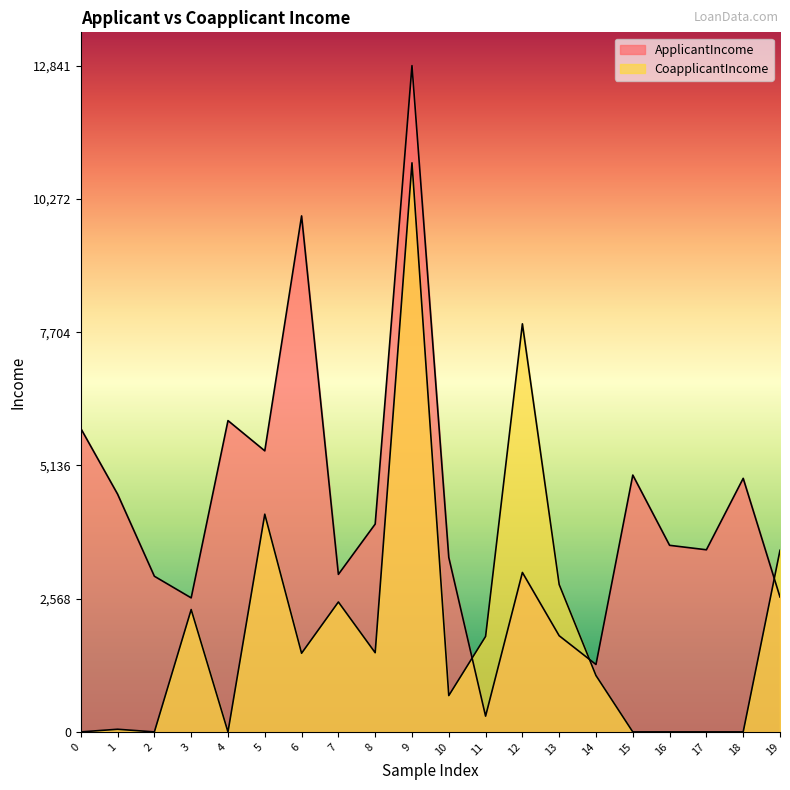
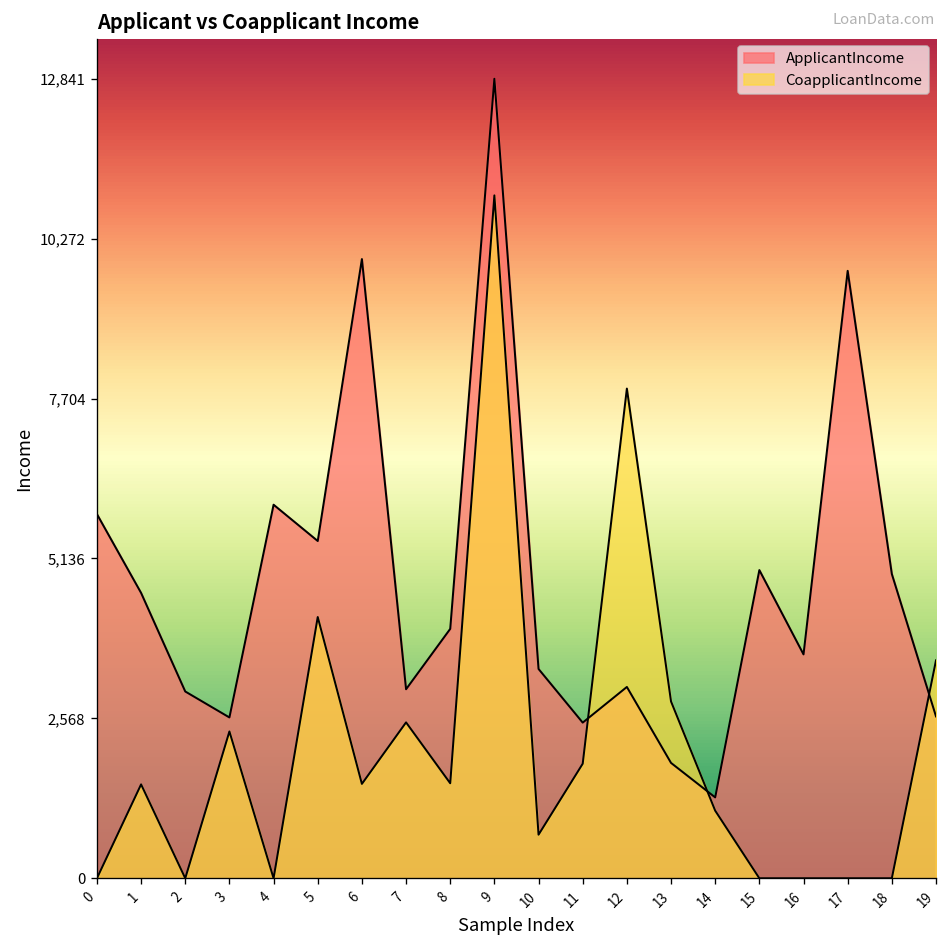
  {
    "ApplicantIncome": {
      "0": "5,800",
      "1": "4,600",
      "2": "3,000",
      "3": "2,600",
      "4": "6,000",
      "5": "5,400",
      "6": "9,900",
      "7": "3,000",
      "8": "4,000",
      "9": "12,800",
      "10": "3,400",
-     "11": "300",
+     "11": "2,500",
      "12": "3,100",
      "13": "1,900",
      "14": "1,300",
      "15": "5,000",
      "16": "3,600",
-     "17": "3,500",
+     "17": "9,800",
      "18": "4,900",
      "19": "2,600"
    },
    "CoapplicantIncome": {
      "0": "0",
-     "1": "100",
+     "1": "1,500",
      "2": "0",
      "3": "2,400",
      "4": "0",
      "5": "4,200",
      "6": "1,500",
      "7": "2,500",
      "8": "1,500",
      "9": "11,000",
      "10": "700",
      "11": "1,800",
      "12": "7,900",
      "13": "2,800",
      "14": "1,100",
      "15": "0",
      "16": "0",
      "17": "0",
      "18": "0",
      "19": "3,500"
    }
  }
